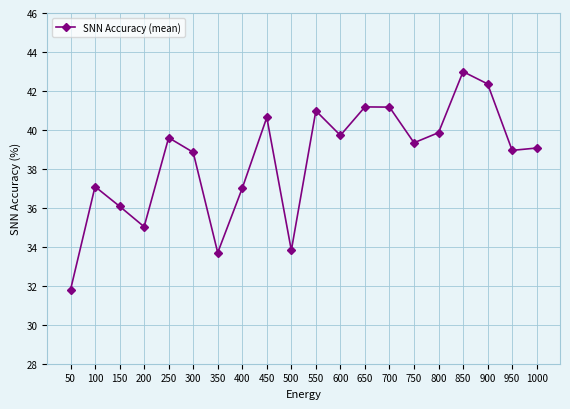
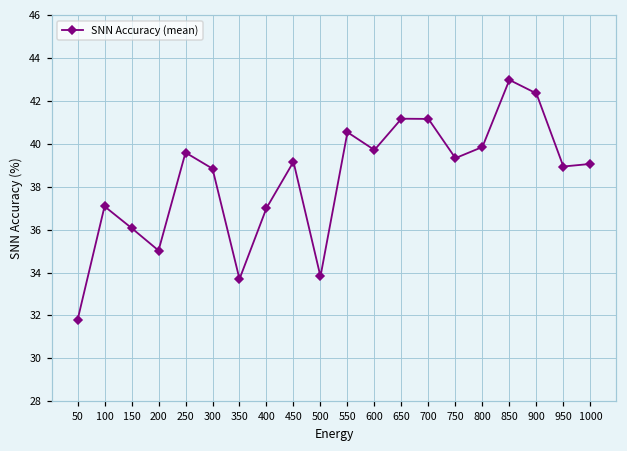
  {
    "50": 31.8,
    "100": 37.1,
    "150": 36.1,
    "200": 35.0,
    "250": 39.6,
    "300": 38.9,
    "350": 33.7,
    "400": 37.0,
-   "450": 40.6,
+   "450": 39.2,
    "500": 33.8,
-   "550": 41.0,
+   "550": 40.6,
    "600": 39.7,
    "650": 41.2,
    "700": 41.2,
    "750": 39.3,
    "800": 39.9,
    "850": 43.0,
    "900": 42.4,
    "950": 39.0,
    "1000": 39.1
  }
